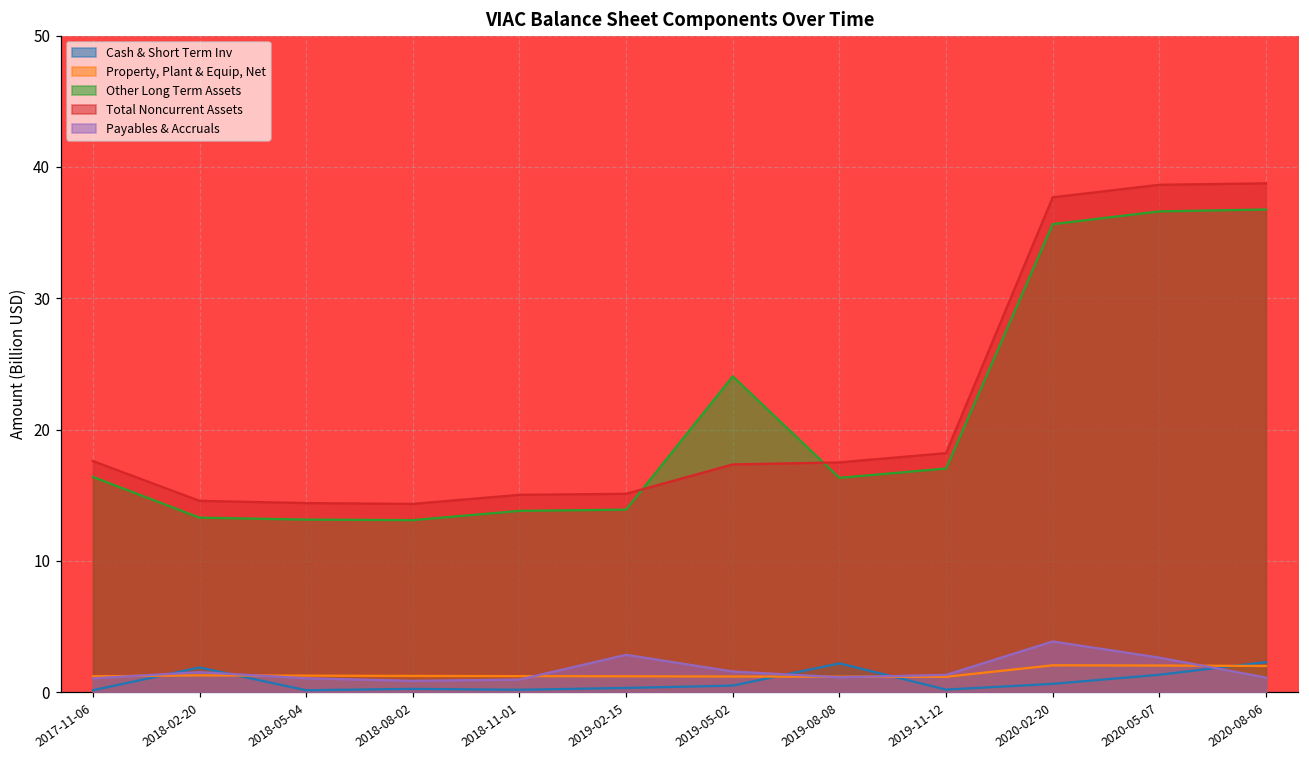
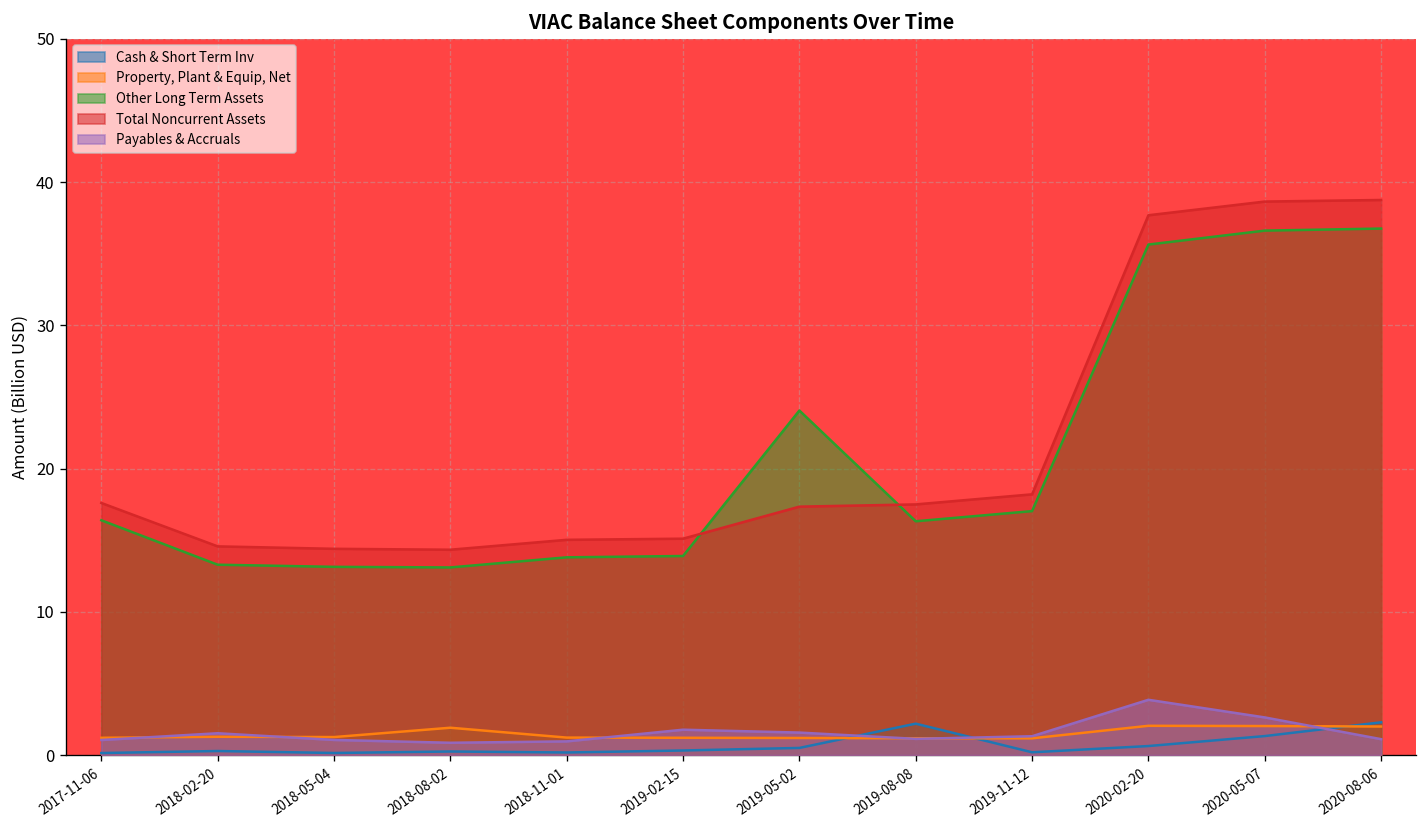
  {
    "Cash & Short Term Inv": {
      "2017-11-06": 0.1,
-     "2018-02-20": 1.9,
+     "2018-02-20": 0.3,
      "2018-05-04": 0.1,
      "2018-08-02": 0.3,
      "2018-11-01": 0.2,
      "2019-02-15": 0.3,
      "2019-05-02": 0.5,
      "2019-08-08": 2.2,
      "2019-11-12": 0.2,
      "2020-02-20": 0.6,
      "2020-05-07": 1.3,
      "2020-08-06": 2.3
    },
    "Property, Plant & Equip, Net": {
      "2018-02-20": 1.3,
-     "2018-08-02": 1.2,
+     "2018-08-02": 1.9,
      "2018-11-01": 1.2,
      "2019-02-15": 1.2,
      "2019-05-02": 1.2,
      "2020-02-20": 2.0,
      "2020-05-07": 2.0,
      "2020-08-06": 2.0
    },
    "Other Long Term Assets": {
      "2017-11-06": 16.4,
      "2018-02-20": 13.3,
      "2018-05-04": 13.1,
      "2018-08-02": 13.1,
      "2018-11-01": 13.8,
      "2019-02-15": 13.9,
      "2019-05-02": 24.1,
      "2019-08-08": 16.3,
      "2019-11-12": 17.0,
      "2020-02-20": 35.6,
      "2020-05-07": 36.6,
      "2020-08-06": 36.8
    },
    "Total Noncurrent Assets": {
      "2017-11-06": 17.6,
      "2018-02-20": 14.6,
      "2018-05-04": 14.4,
      "2018-08-02": 14.3,
      "2018-11-01": 15.0,
      "2019-02-15": 15.1,
      "2019-05-02": 17.3,
      "2019-08-08": 17.5,
      "2019-11-12": 18.2,
      "2020-02-20": 37.7,
      "2020-05-07": 38.6,
      "2020-08-06": 38.7
    },
    "Payables & Accruals": {
      "2018-02-20": 1.5,
      "2018-08-02": 0.9,
      "2018-11-01": 1.0,
-     "2019-02-15": 2.8,
+     "2019-02-15": 1.8,
      "2019-05-02": 1.6,
      "2020-02-20": 3.9,
      "2020-05-07": 2.6,
      "2020-08-06": 1.1
    }
  }
